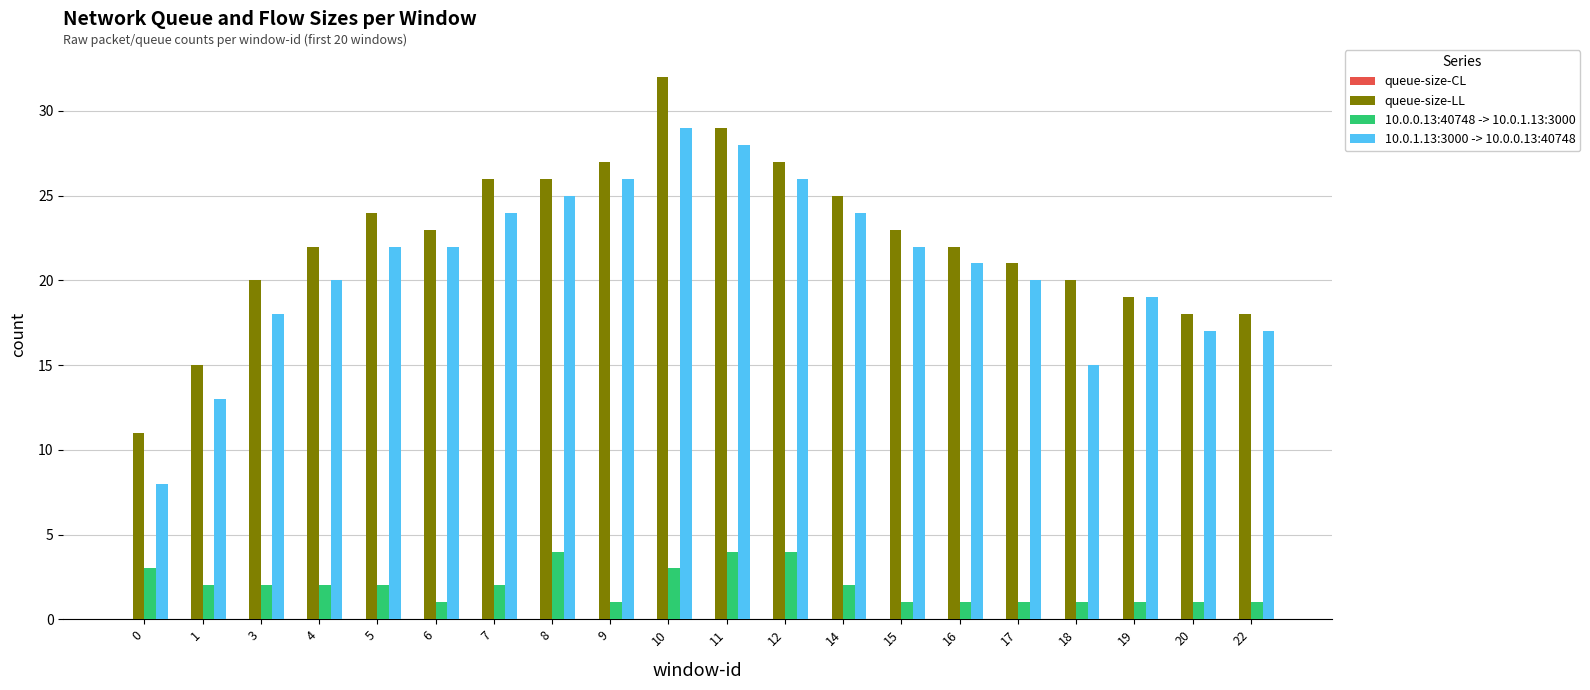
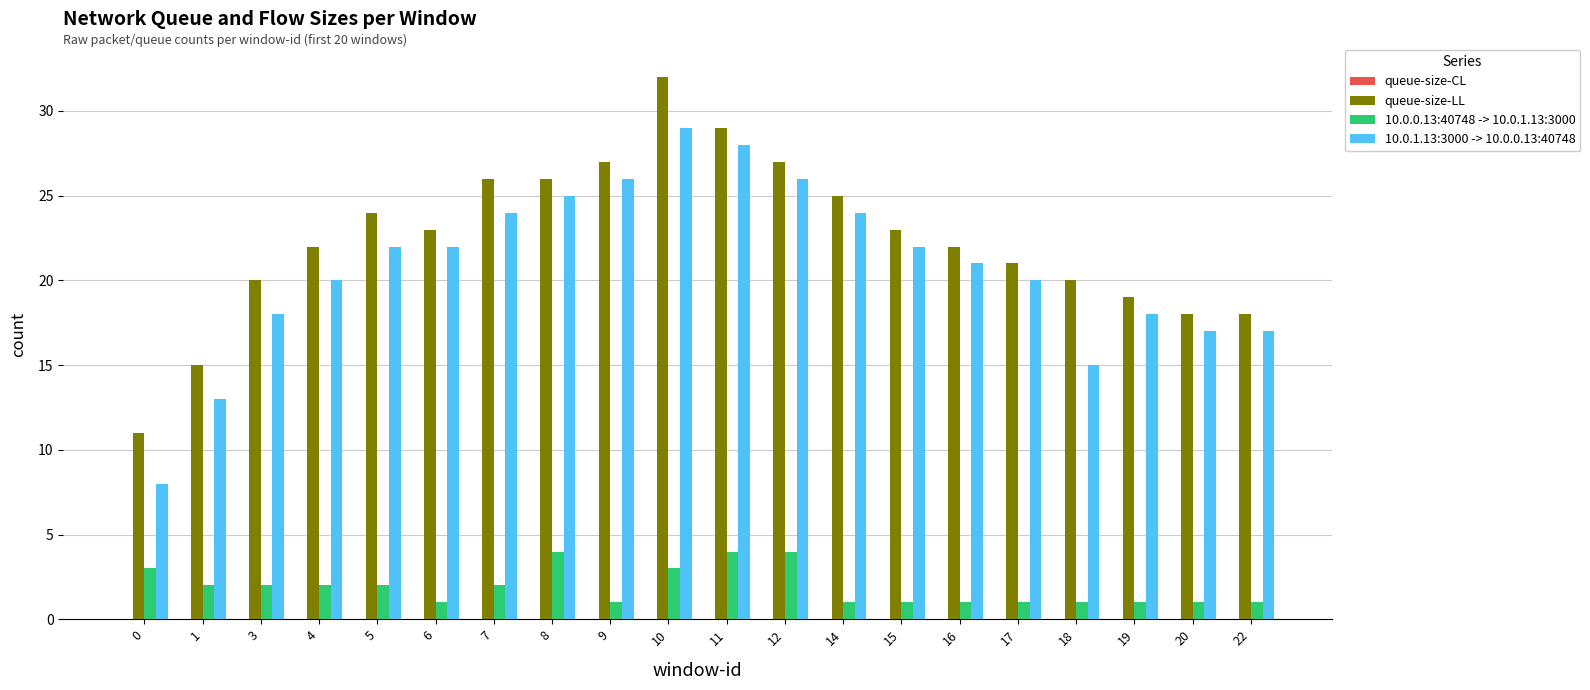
  {
    "queue-size-CL": {
      "0": 0,
      "1": 0,
      "3": 0,
      "4": 0,
      "5": 0,
      "6": 0,
      "7": 0,
      "8": 0,
      "9": 0,
      "10": 0,
      "11": 0,
      "12": 0,
      "14": 0,
      "15": 0,
      "16": 0,
      "17": 0,
      "18": 0,
      "19": 0,
      "20": 0,
      "22": 0
    },
    "queue-size-LL": {
      "0": 11,
      "1": 15,
      "3": 20,
      "4": 22,
      "5": 24,
      "6": 23,
      "7": 26,
      "8": 26,
      "9": 27,
      "10": 32,
      "11": 29,
      "12": 27,
      "14": 25,
      "15": 23,
      "16": 22,
      "17": 21,
      "18": 20,
      "19": 19,
      "20": 18,
      "22": 18
    },
    "10.0.0.13:40748 -> 10.0.1.13:3000": {
      "0": 3,
      "1": 2,
      "3": 2,
      "4": 2,
      "5": 2,
      "6": 1,
      "7": 2,
      "8": 4,
      "9": 1,
      "10": 3,
      "11": 4,
      "12": 4,
-     "14": 2,
+     "14": 1,
      "15": 1,
      "16": 1,
      "17": 1,
      "18": 1,
      "19": 1,
      "20": 1,
      "22": 1
    },
    "10.0.1.13:3000 -> 10.0.0.13:40748": {
      "0": 8,
      "1": 13,
      "3": 18,
      "4": 20,
      "5": 22,
      "6": 22,
      "7": 24,
      "8": 25,
      "9": 26,
      "10": 29,
      "11": 28,
      "12": 26,
      "14": 24,
      "15": 22,
      "16": 21,
      "17": 20,
      "18": 15,
-     "19": 19,
+     "19": 18,
      "20": 17,
      "22": 17
    }
  }
